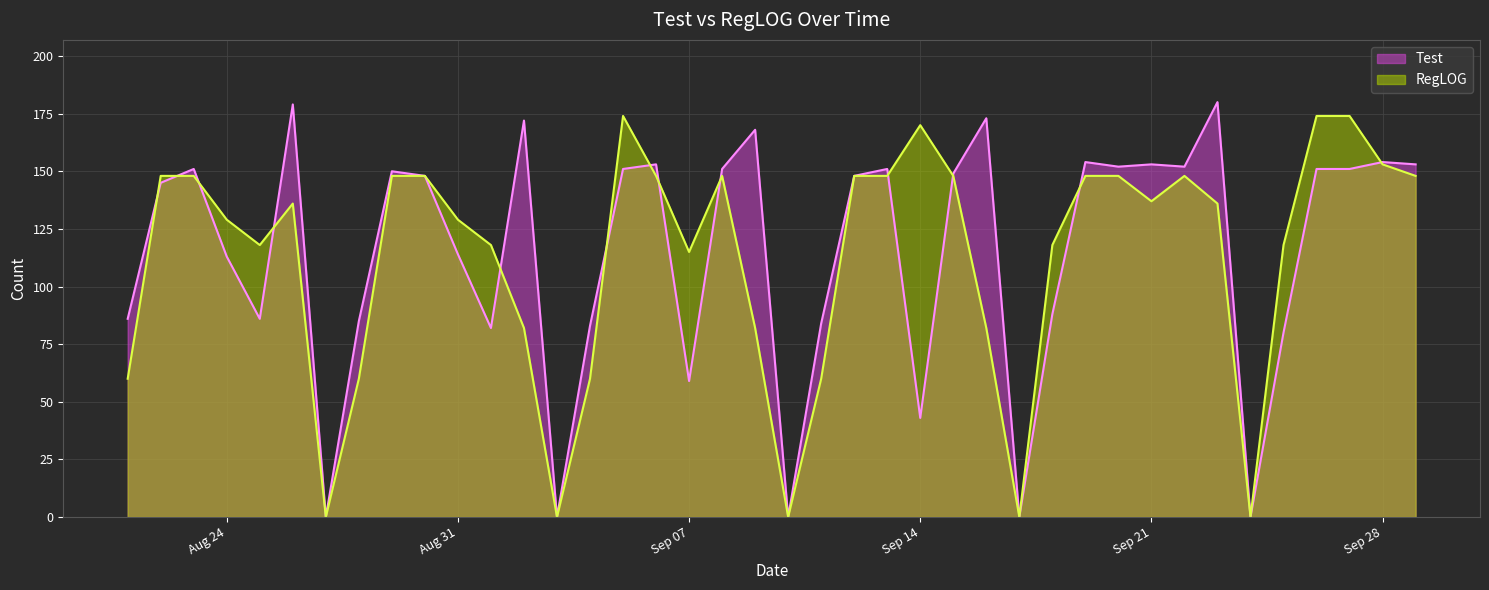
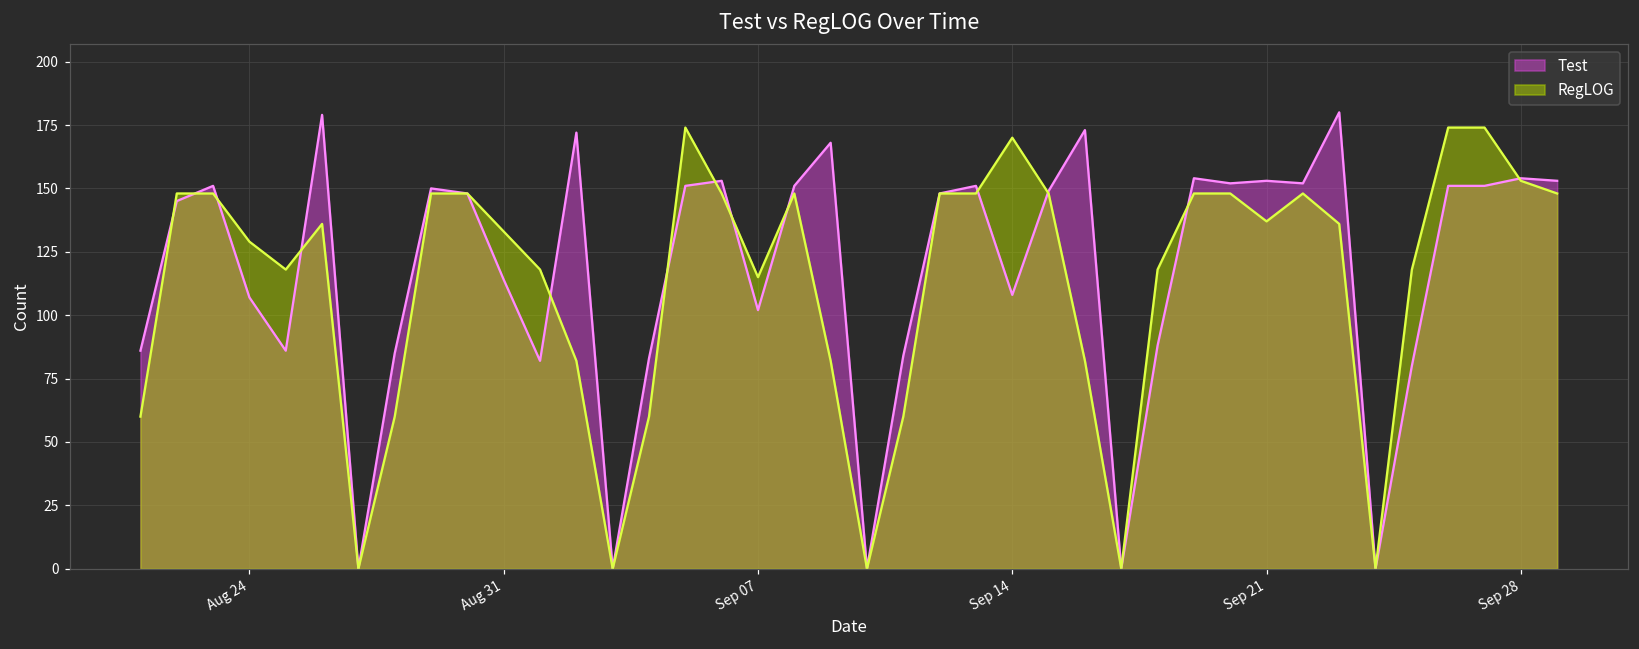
  {
    "Test": {
-     "Aug 24": 113,
+     "Aug 24": 107,
      "Aug 31": 114,
-     "Sep 07": 59,
-     "Sep 14": 43,
+     "Sep 07": 102,
+     "Sep 14": 108,
      "Sep 21": 153
    },
    "RegLOG": {
      "Aug 24": 129,
-     "Aug 31": 129,
+     "Aug 31": 133,
      "Sep 07": 115,
      "Sep 14": 170,
      "Sep 21": 137
    }
  }
